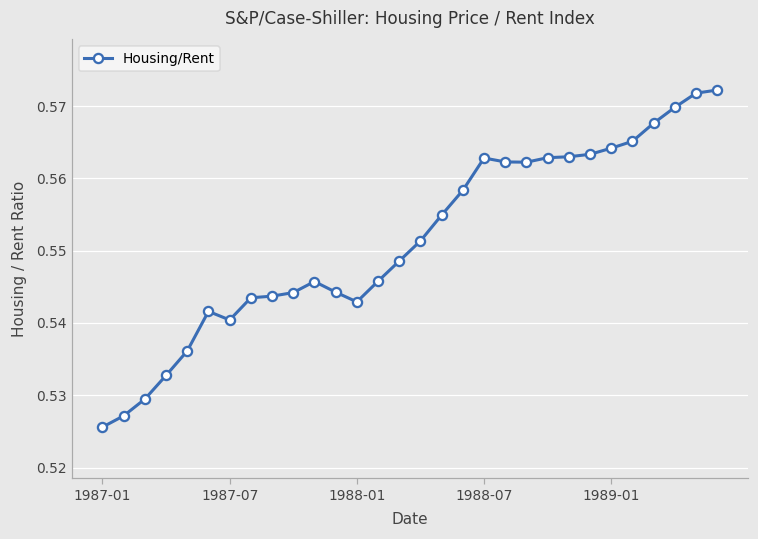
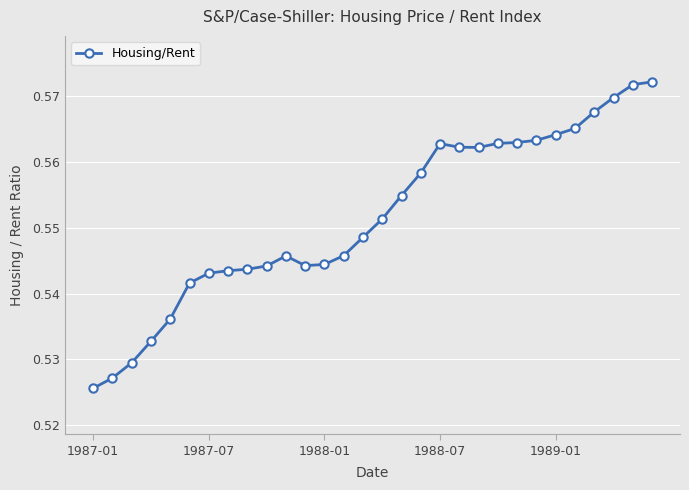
  {
    "1987-01": 0.526,
-   "1987-07": 0.540,
-   "1988-01": 0.543,
+   "1987-07": 0.543,
+   "1988-01": 0.544,
    "1988-07": 0.563,
    "1989-01": 0.564
  }
